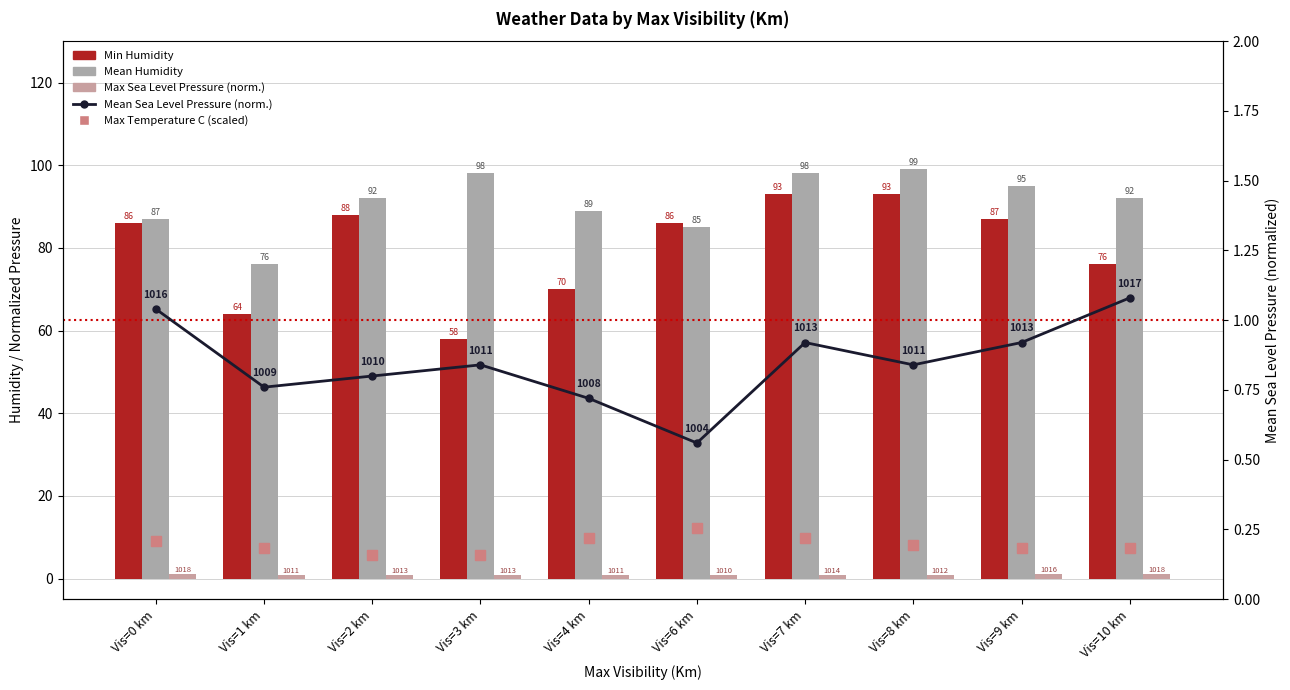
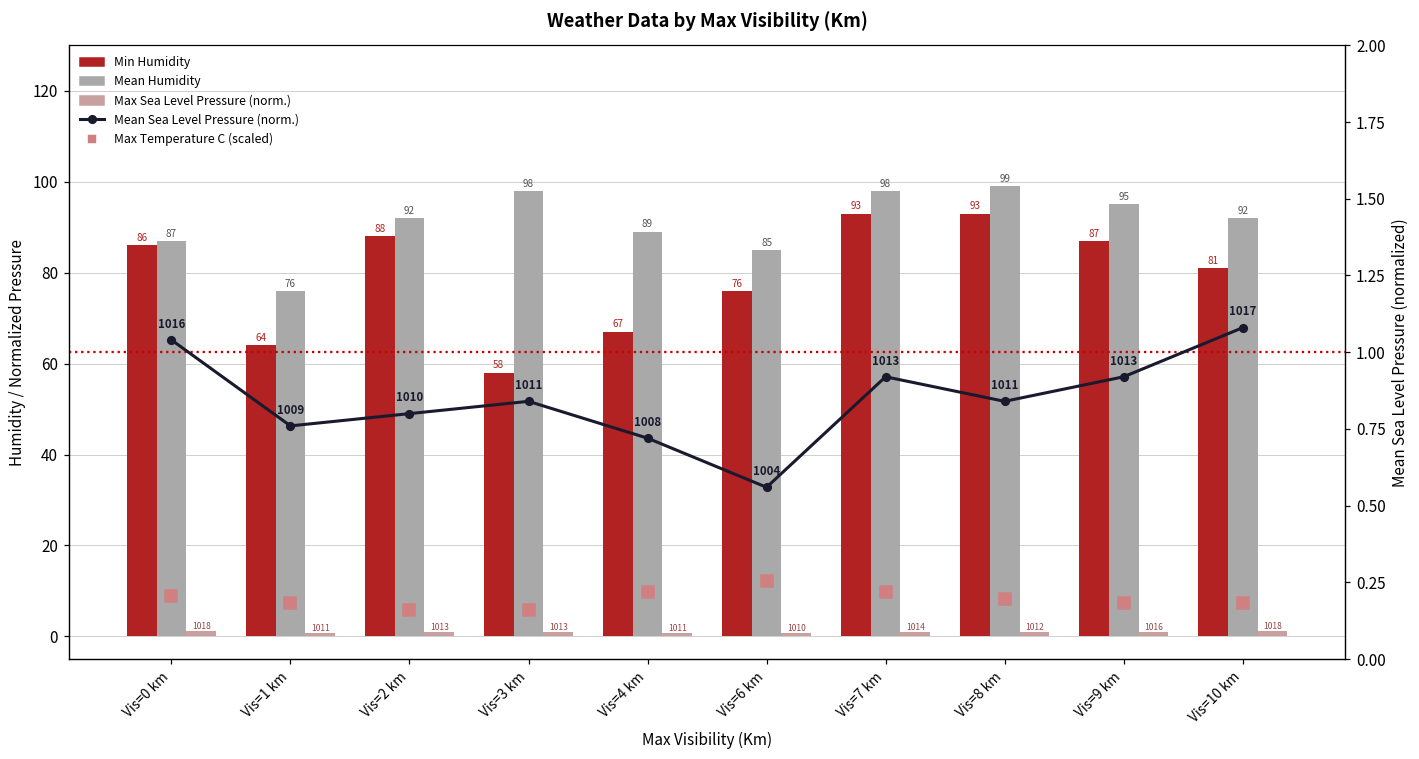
  {
    "Min Humidity": {
      "Vis=0 km": 86,
      "Vis=1 km": 64,
      "Vis=2 km": 88,
      "Vis=3 km": 58,
-     "Vis=4 km": 70,
-     "Vis=6 km": 86,
+     "Vis=4 km": 67,
+     "Vis=6 km": 76,
      "Vis=7 km": 93,
      "Vis=8 km": 93,
      "Vis=9 km": 87,
-     "Vis=10 km": 76
+     "Vis=10 km": 81
    }
  }
